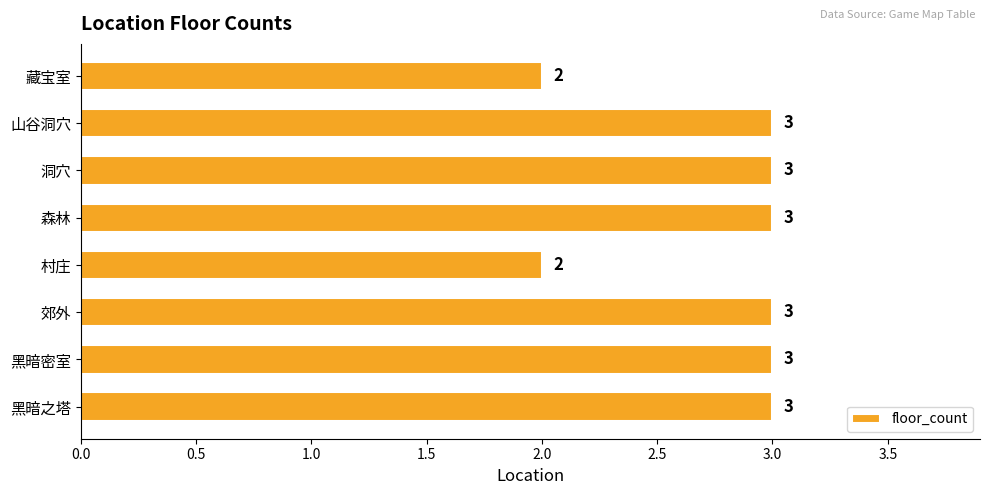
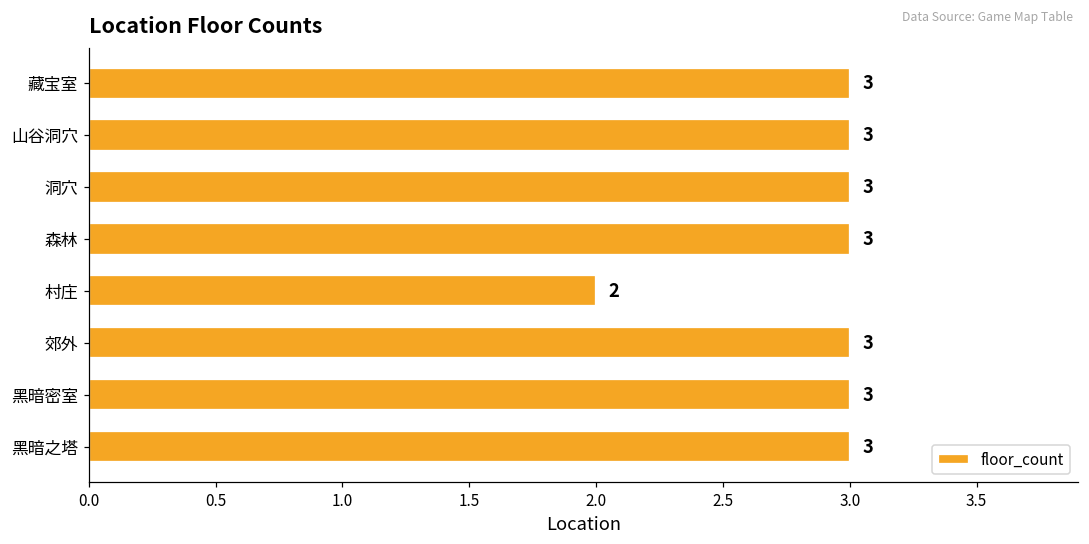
  {
-   "藏宝室": 2,
+   "藏宝室": 3,
    "山谷洞穴": 3,
    "洞穴": 3,
    "森林": 3,
    "村庄": 2,
    "郊外": 3,
    "黑暗密室": 3,
    "黑暗之塔": 3
  }
